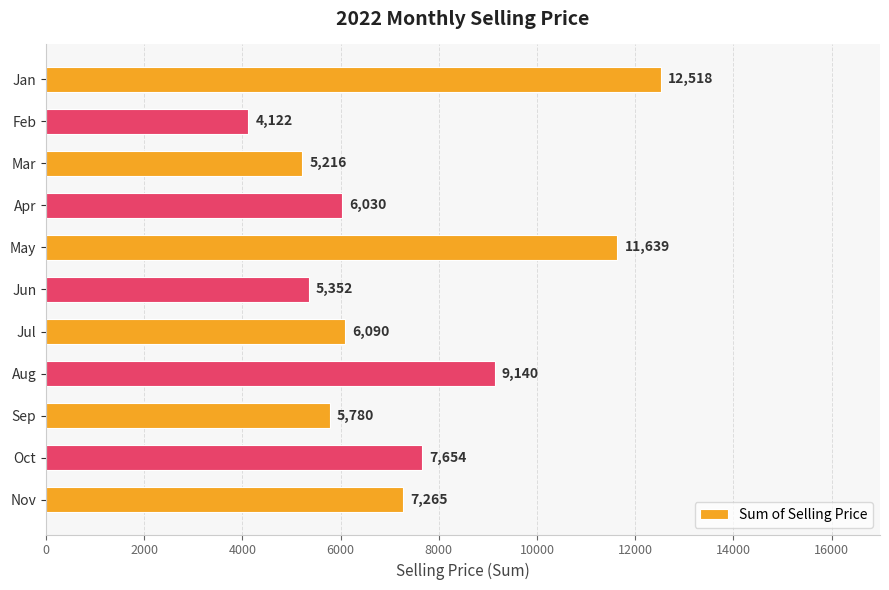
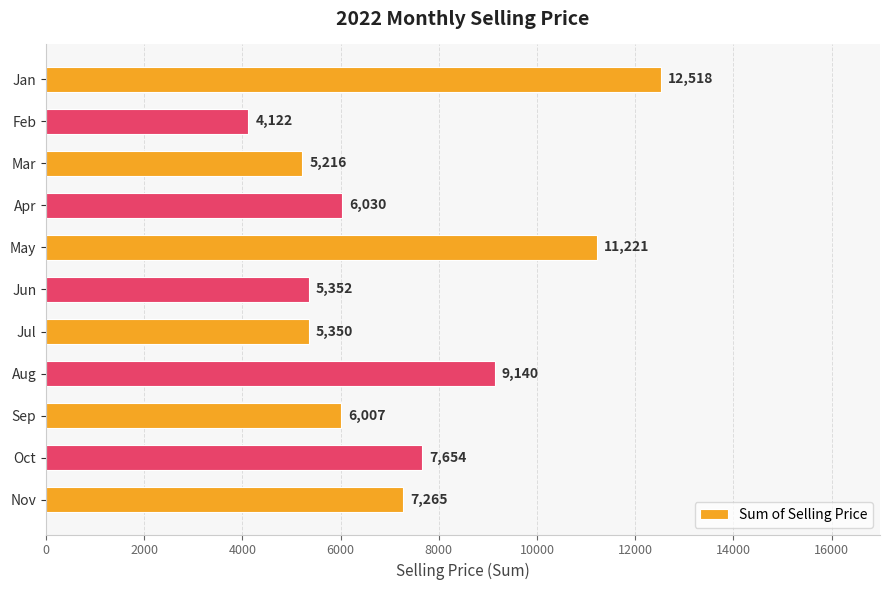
  {
    "Jan": "12,518",
    "Feb": "4,122",
    "Mar": "5,216",
    "Apr": "6,030",
-   "May": "11,639",
+   "May": "11,221",
    "Jun": "5,352",
-   "Jul": "6,090",
+   "Jul": "5,350",
    "Aug": "9,140",
-   "Sep": "5,780",
+   "Sep": "6,007",
    "Oct": "7,654",
    "Nov": "7,265"
  }
